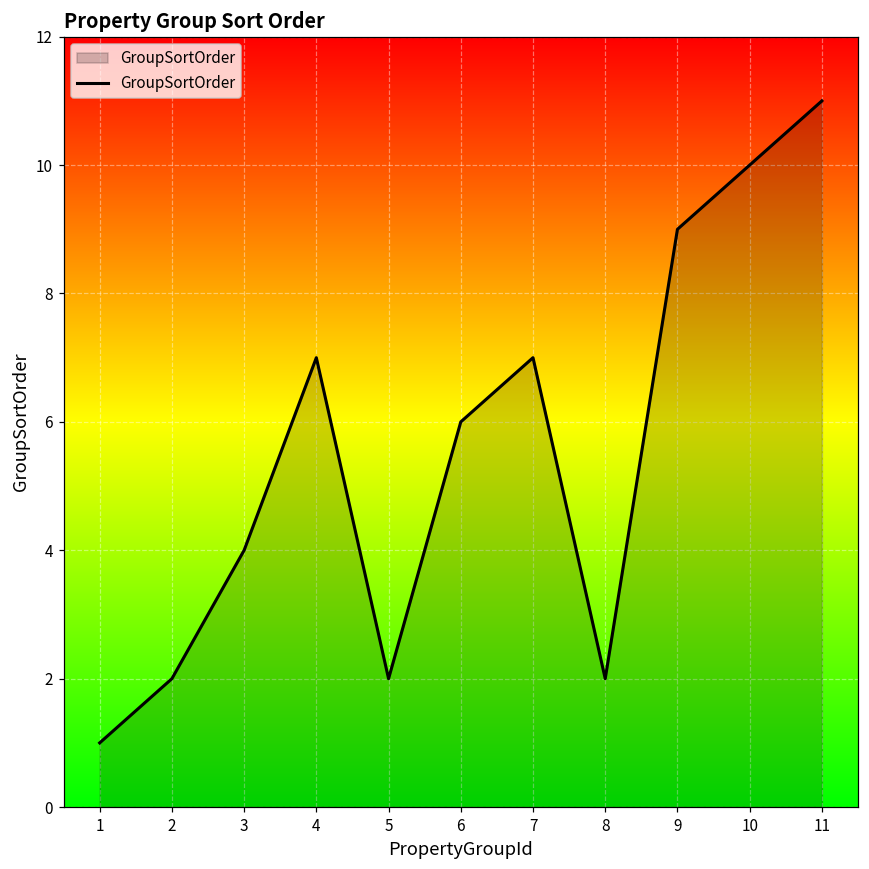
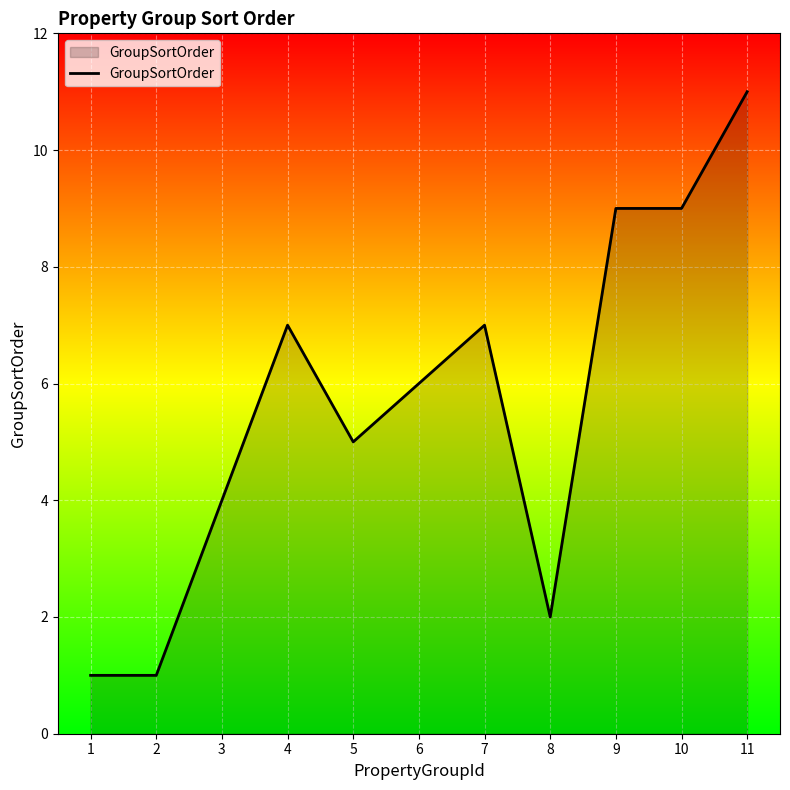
  {
    "1": 1,
-   "2": 2,
+   "2": 1,
    "3": 4,
    "4": 7,
-   "5": 2,
+   "5": 5,
    "6": 6,
    "7": 7,
    "8": 2,
    "9": 9,
-   "10": 10,
+   "10": 9,
    "11": 11
  }
